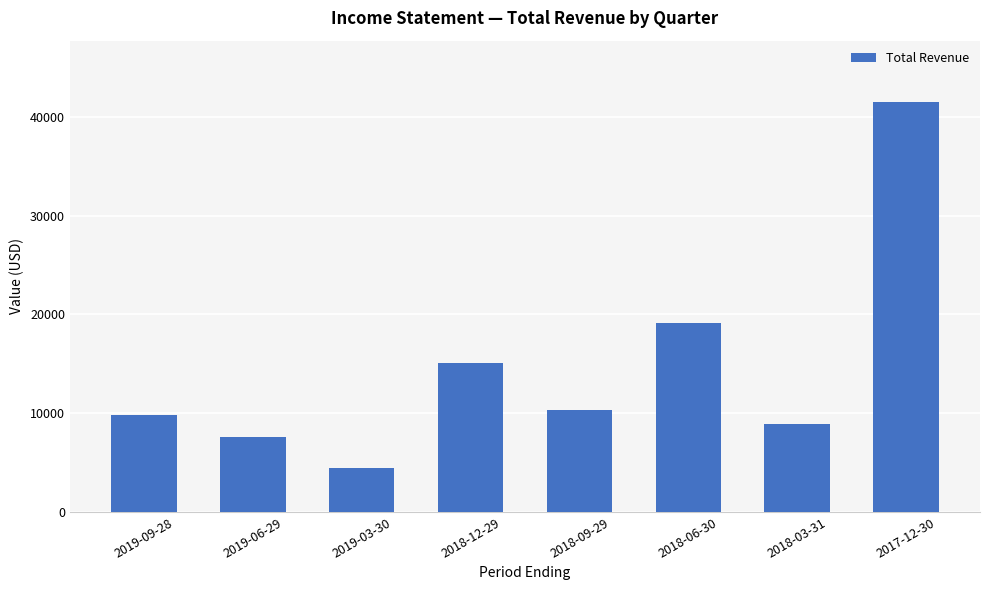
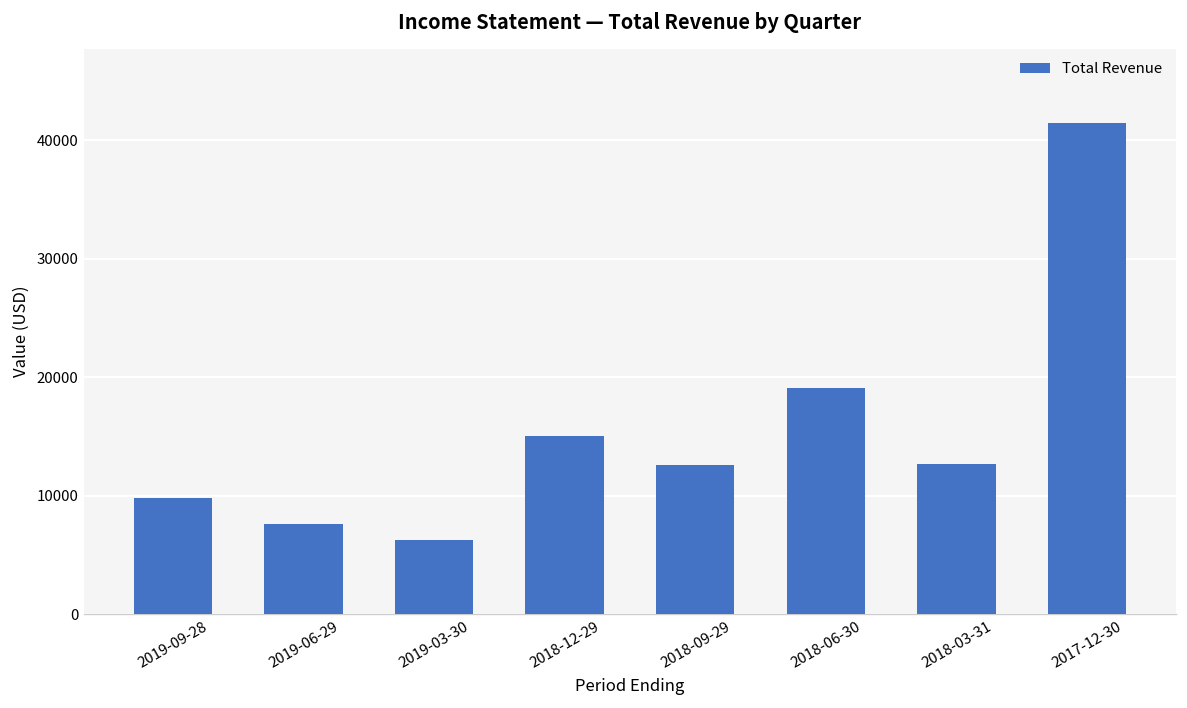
  {
    "2019-09-28": 10000,
    "2019-06-29": 8000,
-   "2019-03-30": 4000,
+   "2019-03-30": 6000,
    "2018-12-29": 15000,
-   "2018-09-29": 10000,
+   "2018-09-29": 13000,
    "2018-06-30": 19000,
-   "2018-03-31": 9000,
+   "2018-03-31": 13000,
    "2017-12-30": 42000
  }
